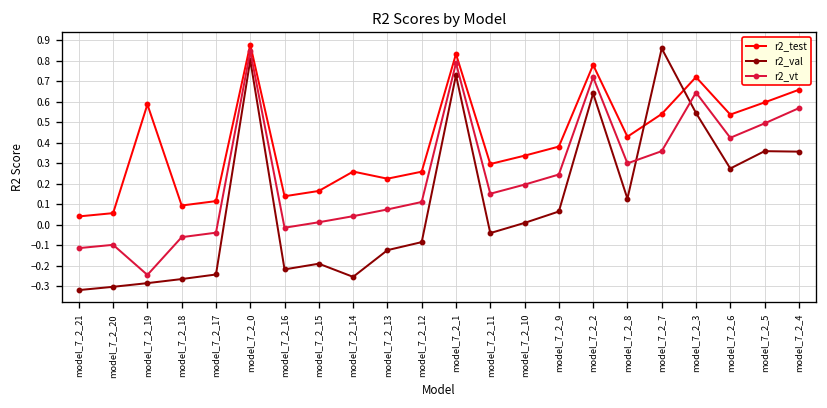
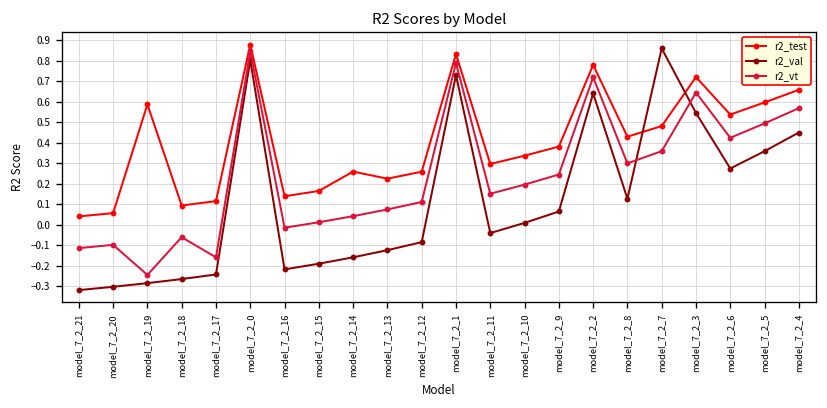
  {
    "r2_test": {
      "model_7_2_21": 0.04,
      "model_7_2_20": 0.06,
      "model_7_2_19": 0.59,
      "model_7_2_18": 0.09,
      "model_7_2_17": 0.12,
      "model_7_2_0": 0.88,
      "model_7_2_16": 0.14,
      "model_7_2_15": 0.17,
      "model_7_2_14": 0.26,
      "model_7_2_13": 0.23,
      "model_7_2_12": 0.26,
      "model_7_2_1": 0.83,
      "model_7_2_11": 0.30,
      "model_7_2_10": 0.34,
      "model_7_2_9": 0.38,
      "model_7_2_2": 0.78,
      "model_7_2_8": 0.43,
-     "model_7_2_7": 0.54,
+     "model_7_2_7": 0.48,
      "model_7_2_3": 0.72,
      "model_7_2_6": 0.54,
      "model_7_2_5": 0.60,
      "model_7_2_4": 0.66
    },
    "r2_val": {
      "model_7_2_21": -0.32,
      "model_7_2_20": -0.30,
      "model_7_2_19": -0.28,
      "model_7_2_18": -0.26,
      "model_7_2_17": -0.24,
      "model_7_2_0": 0.80,
      "model_7_2_16": -0.22,
      "model_7_2_15": -0.19,
-     "model_7_2_14": -0.25,
+     "model_7_2_14": -0.16,
      "model_7_2_13": -0.12,
      "model_7_2_12": -0.08,
      "model_7_2_1": 0.73,
      "model_7_2_11": -0.04,
      "model_7_2_10": 0.01,
      "model_7_2_9": 0.07,
      "model_7_2_2": 0.64,
      "model_7_2_8": 0.13,
      "model_7_2_7": 0.86,
      "model_7_2_3": 0.55,
      "model_7_2_6": 0.27,
      "model_7_2_5": 0.36,
-     "model_7_2_4": 0.36
+     "model_7_2_4": 0.45
    },
    "r2_vt": {
      "model_7_2_21": -0.11,
      "model_7_2_20": -0.10,
      "model_7_2_19": -0.24,
      "model_7_2_18": -0.06,
-     "model_7_2_17": -0.04,
+     "model_7_2_17": -0.16,
      "model_7_2_0": 0.85,
      "model_7_2_16": -0.01,
      "model_7_2_15": 0.01,
      "model_7_2_14": 0.04,
      "model_7_2_13": 0.08,
      "model_7_2_12": 0.11,
      "model_7_2_1": 0.79,
      "model_7_2_11": 0.15,
      "model_7_2_10": 0.20,
      "model_7_2_9": 0.25,
      "model_7_2_2": 0.72,
      "model_7_2_8": 0.30,
      "model_7_2_7": 0.36,
      "model_7_2_3": 0.64,
      "model_7_2_6": 0.42,
      "model_7_2_5": 0.49,
      "model_7_2_4": 0.57
    }
  }
